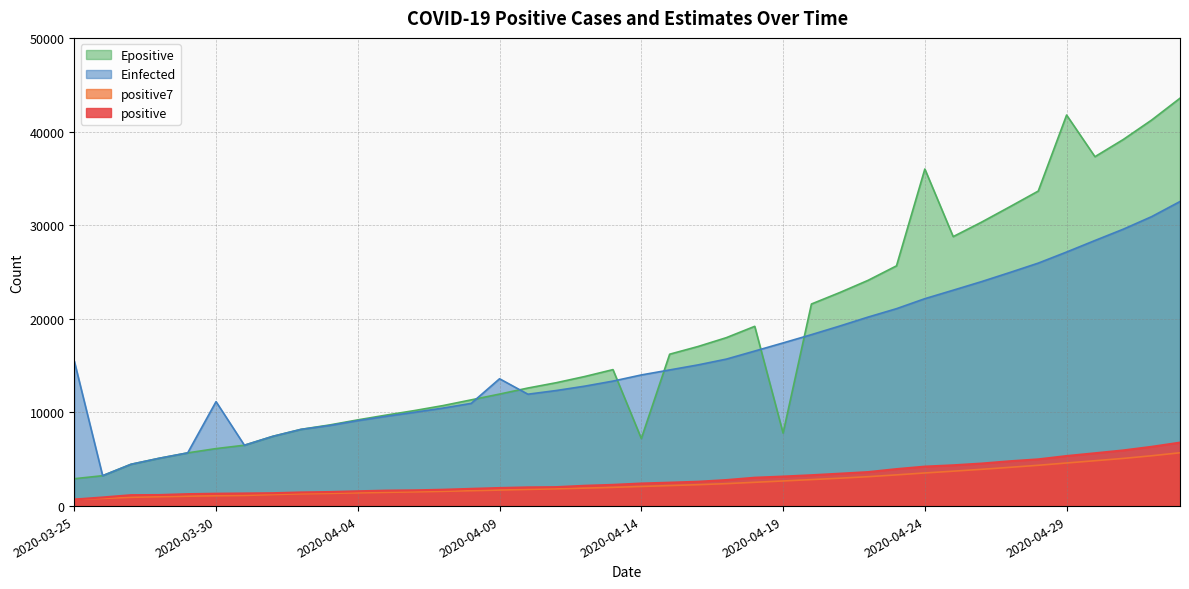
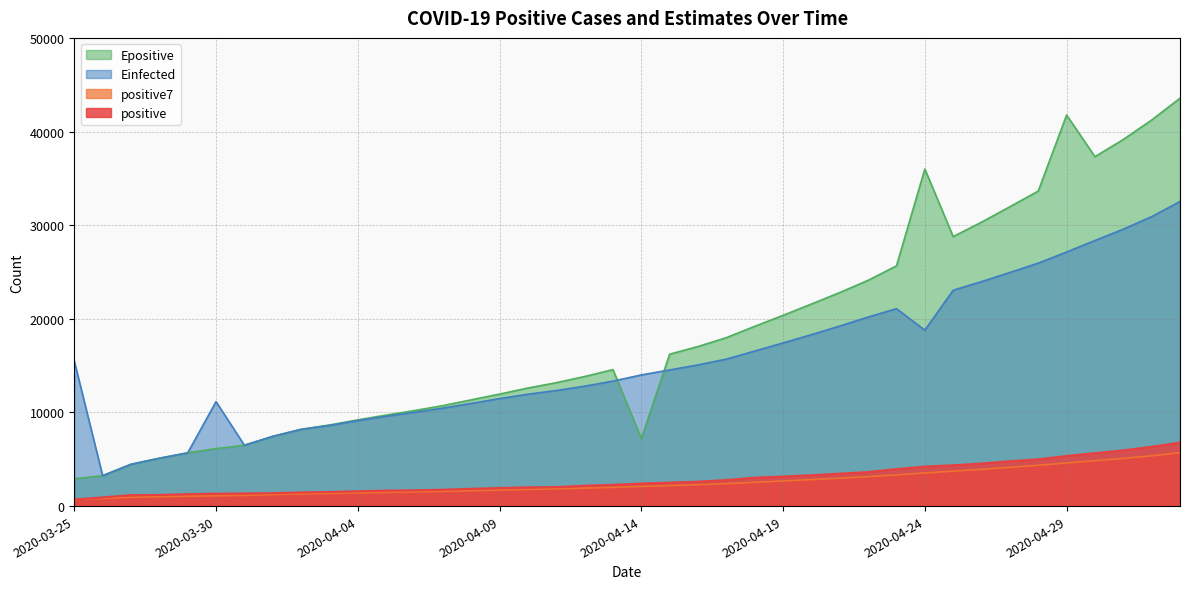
  {
    "Epositive": {
      "2020-03-25": 3000,
      "2020-03-30": 6000,
      "2020-04-09": 12000,
      "2020-04-14": 7000,
-     "2020-04-19": 8000,
+     "2020-04-19": 20000,
      "2020-04-24": 36000,
      "2020-04-29": 42000
    },
    "Einfected": {
      "2020-03-25": 15000,
      "2020-03-30": 11000,
-     "2020-04-09": 14000,
+     "2020-04-09": 11000,
      "2020-04-14": 14000,
      "2020-04-19": 17000,
-     "2020-04-24": 22000,
+     "2020-04-24": 19000,
      "2020-04-29": 27000
    }
  }
